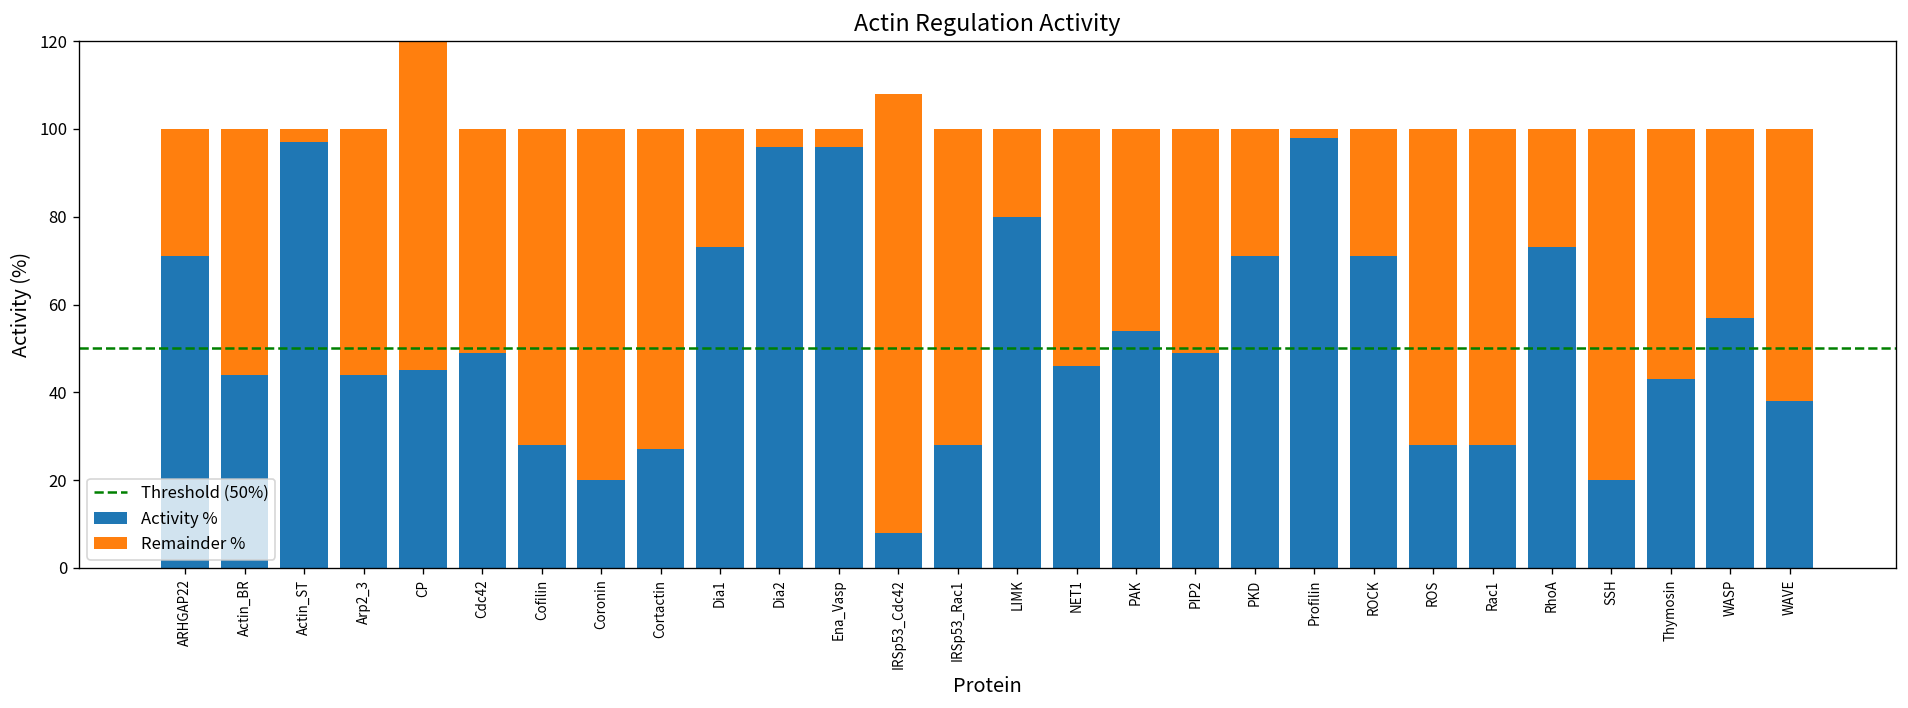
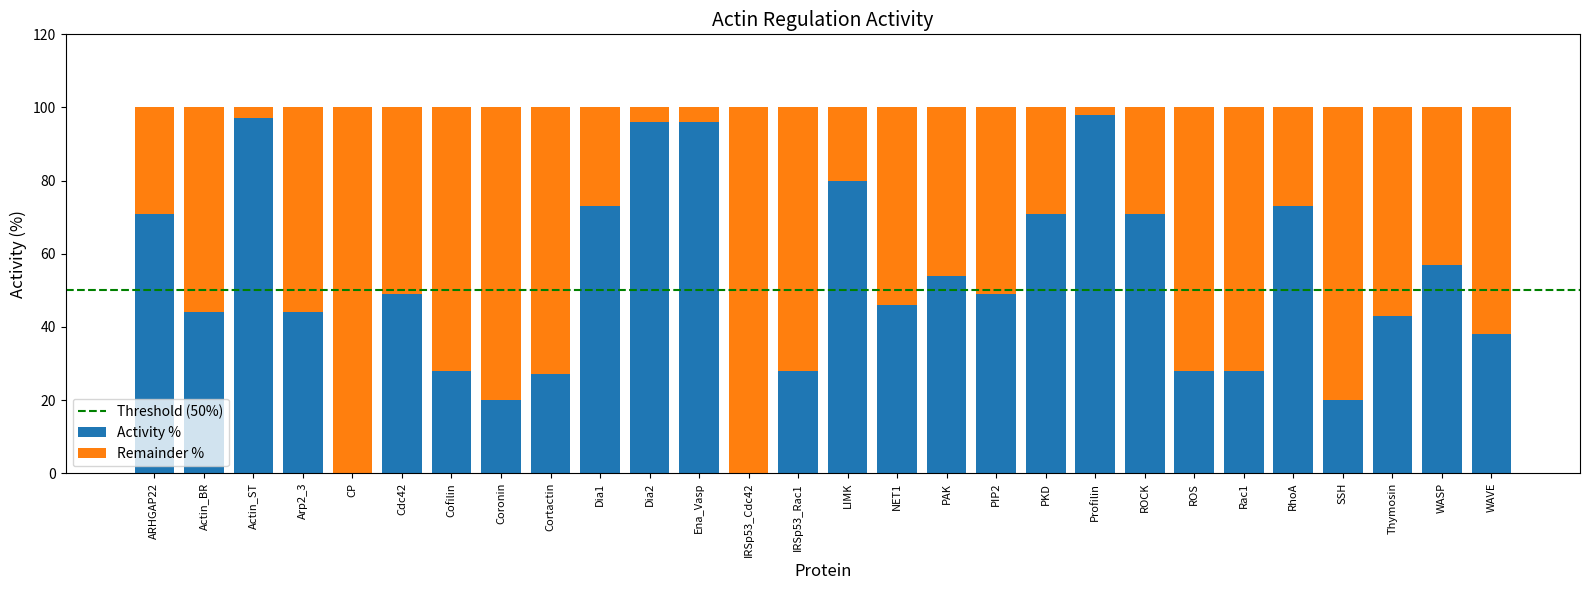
  {
    "Activity %": {
      "ARHGAP22": 71,
      "Actin_BR": 44,
      "Actin_ST": 97,
      "Arp2_3": 44,
-     "CP": 45,
+     "CP": 0,
      "Cdc42": 49,
      "Cofilin": 28,
      "Coronin": 20,
      "Cortactin": 27,
      "Dia1": 73,
      "Dia2": 96,
      "Ena_Vasp": 96,
-     "IRSp53_Cdc42": 8,
+     "IRSp53_Cdc42": 0,
      "IRSp53_Rac1": 28,
      "LIMK": 80,
      "NET1": 46,
      "PAK": 54,
      "PIP2": 49,
      "PKD": 71,
      "Profilin": 98,
      "ROCK": 71,
      "ROS": 28,
      "Rac1": 28,
      "RhoA": 73,
      "SSH": 20,
      "Thymosin": 43,
      "WASP": 57,
      "WAVE": 38
    },
    "Remainder %": {
      "ARHGAP22": 29,
      "Actin_BR": 56,
      "Actin_ST": 3,
      "Arp2_3": 56,
      "Cdc42": 51,
      "Cofilin": 72,
      "Coronin": 80,
      "Cortactin": 73,
      "Dia1": 27,
      "Dia2": 4,
      "Ena_Vasp": 4,
      "IRSp53_Cdc42": 100,
      "IRSp53_Rac1": 72,
      "LIMK": 20,
      "NET1": 54,
      "PAK": 46,
      "PIP2": 51,
      "PKD": 29,
      "Profilin": 2,
      "ROCK": 29,
      "ROS": 72,
      "Rac1": 72,
      "RhoA": 27,
      "SSH": 80,
      "Thymosin": 57,
      "WASP": 43,
      "WAVE": 62
    }
  }
